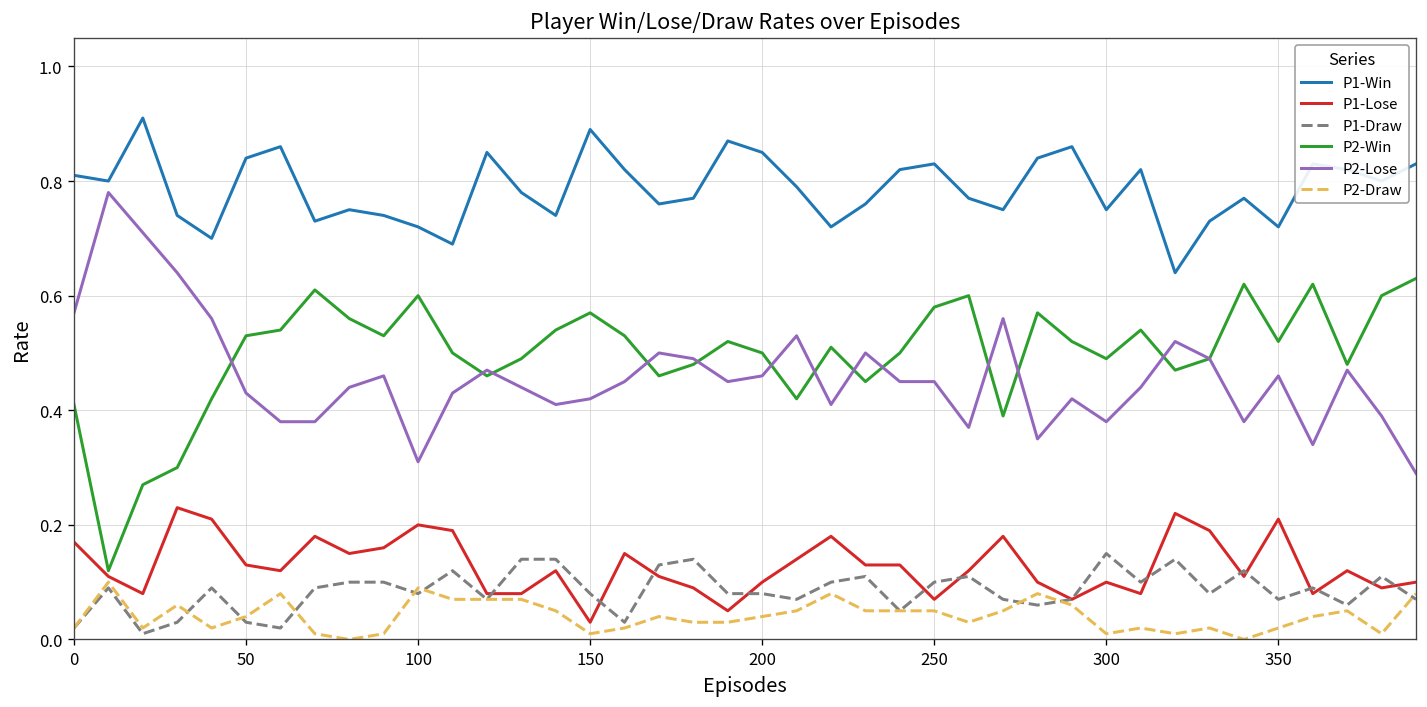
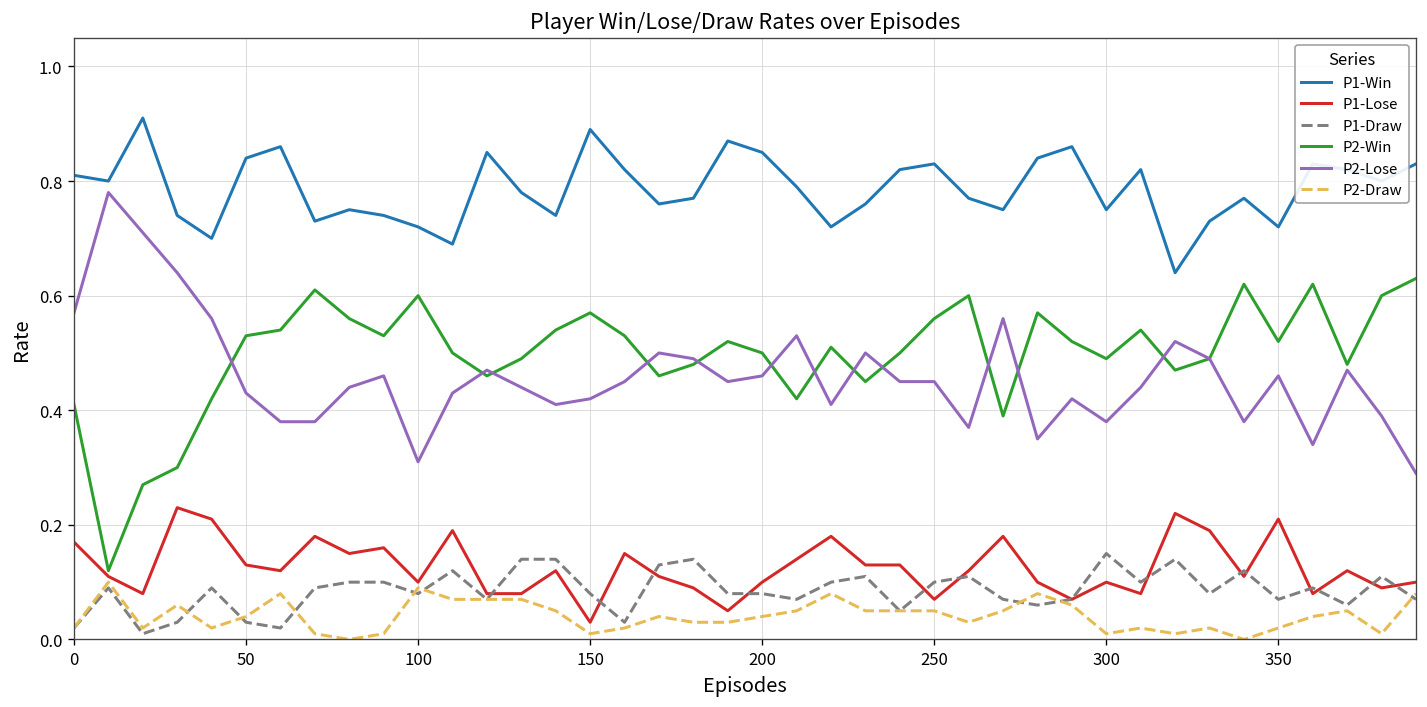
  {
    "P1-Win": {
      "0": 0.81,
      "50": 0.84,
      "100": 0.72,
      "150": 0.89,
      "200": 0.85,
      "250": 0.83,
      "300": 0.75,
      "350": 0.72
    },
    "P1-Lose": {
      "0": 0.17,
      "50": 0.13,
-     "100": 0.2,
+     "100": 0.1,
      "150": 0.03,
      "200": 0.1,
      "250": 0.07,
      "300": 0.1,
      "350": 0.21
    },
    "P1-Draw": {
      "50": 0.03,
      "100": 0.08,
      "150": 0.08,
      "200": 0.08,
      "250": 0.10,
      "300": 0.15,
      "350": 0.07
    },
    "P2-Win": {
      "0": 0.41,
      "50": 0.53,
      "100": 0.60,
      "150": 0.57,
      "200": 0.50,
-     "250": 0.58,
+     "250": 0.56,
      "300": 0.49,
      "350": 0.52
    },
    "P2-Lose": {
      "0": 0.57,
      "50": 0.43,
      "100": 0.31,
      "150": 0.42,
      "200": 0.46,
      "250": 0.45,
      "300": 0.38,
      "350": 0.46
    },
    "P2-Draw": {
      "50": 0.04,
      "100": 0.09,
      "150": 0.01,
      "200": 0.04,
      "250": 0.05,
      "300": 0.01,
      "350": 0.02
    }
  }
